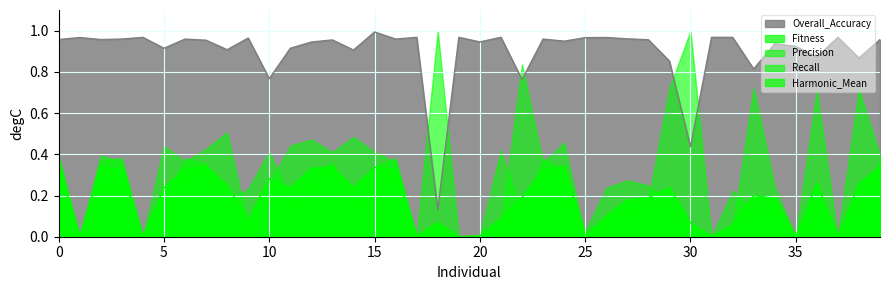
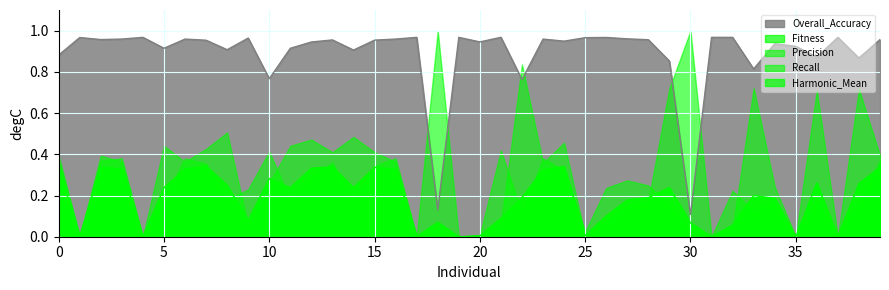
  {
    "Overall_Accuracy": {
-     "0": 0.96,
+     "0": 0.88,
      "5": 0.91,
      "10": 0.77,
-     "15": 0.99,
+     "15": 0.95,
      "20": 0.95,
      "25": 0.97,
-     "30": 0.44
+     "30": 0.11
    }
  }
